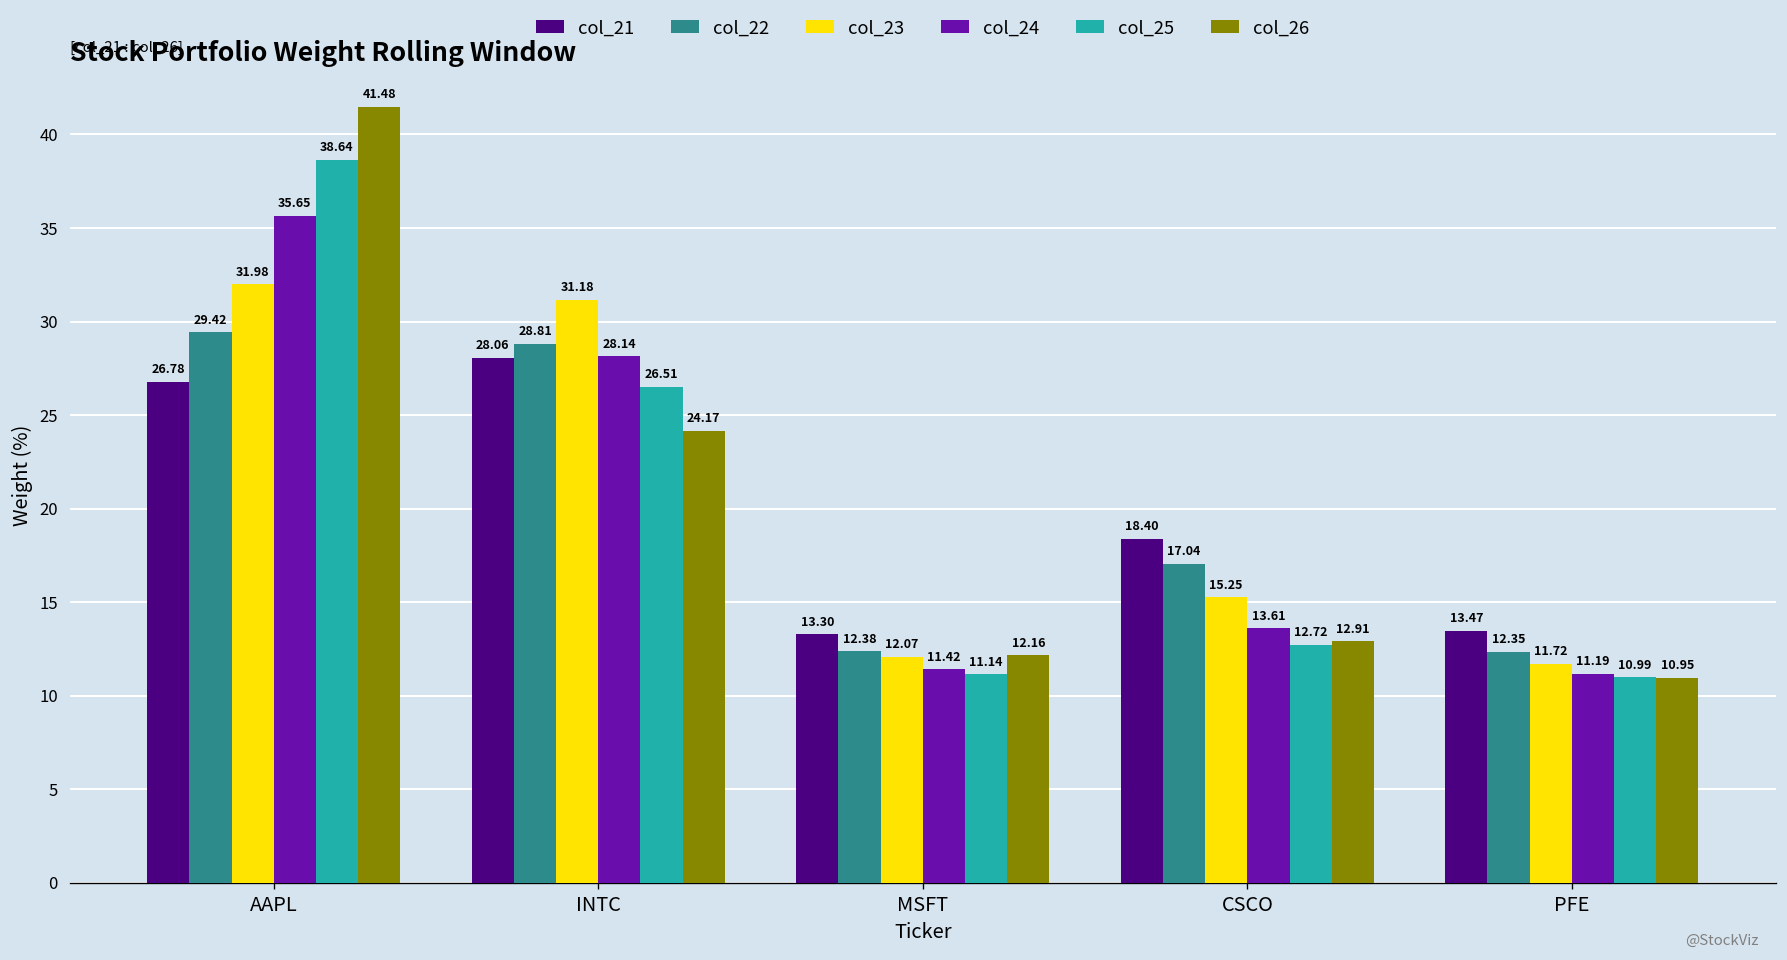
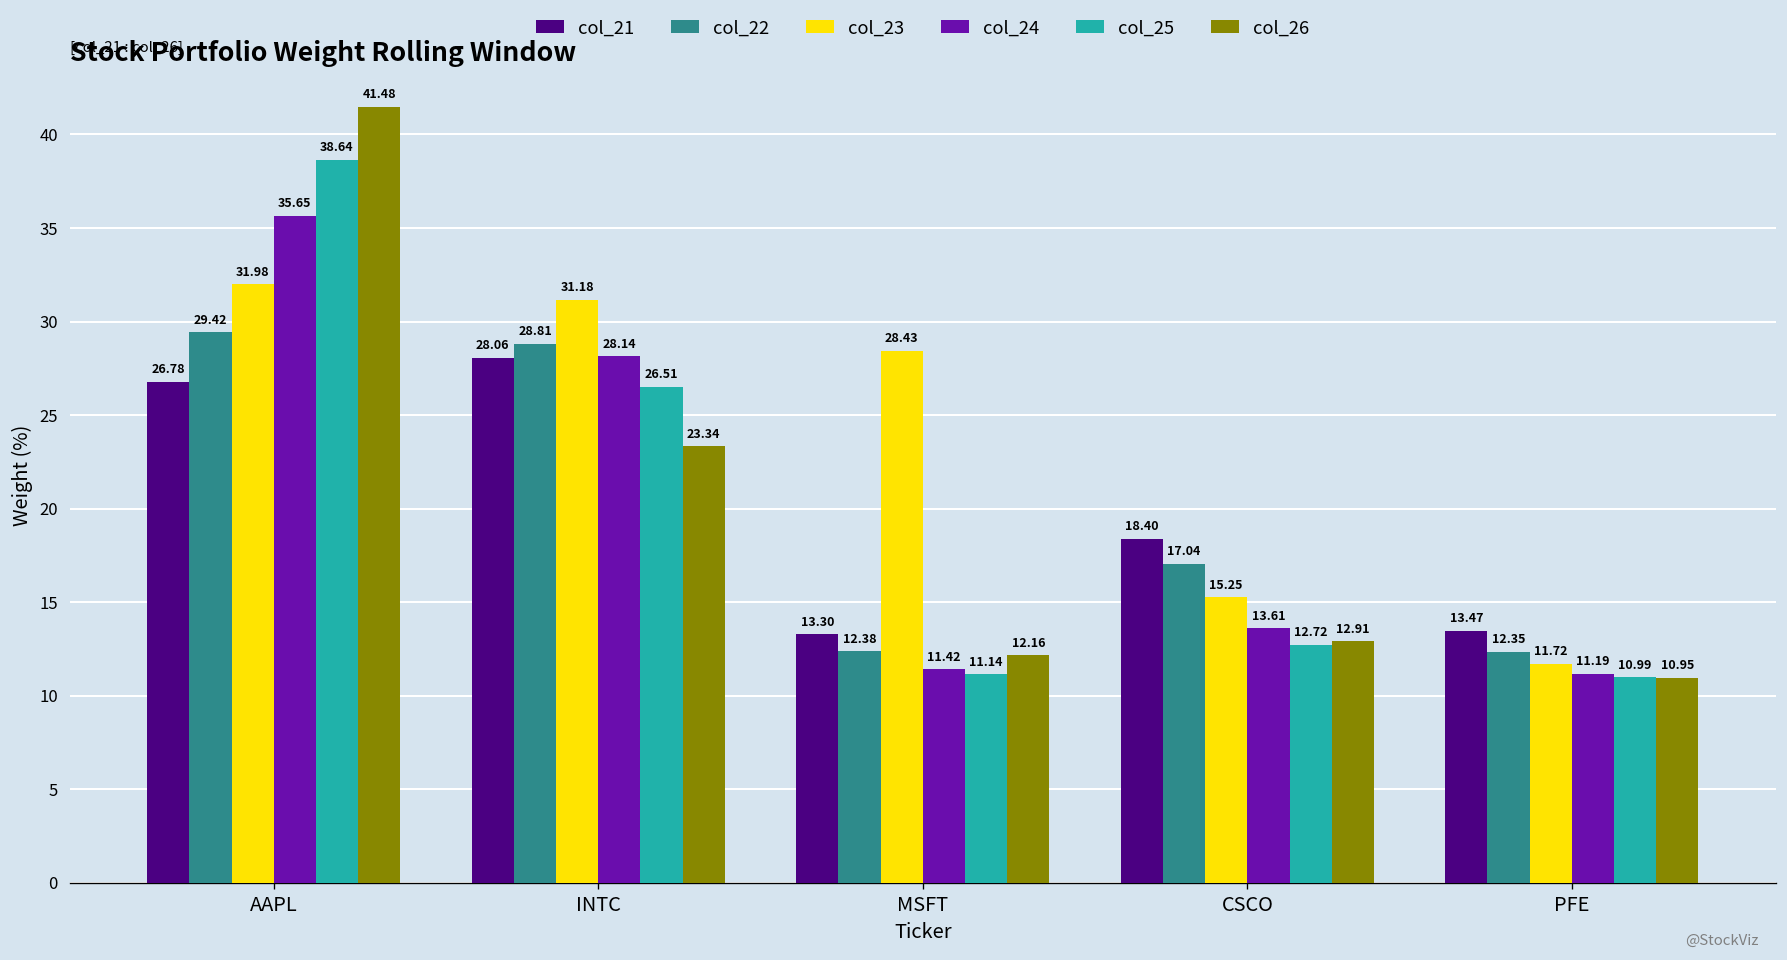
  {
    "col_23": {
      "AAPL": 31.98,
      "INTC": 31.18,
-     "MSFT": 12.07,
+     "MSFT": 28.43,
      "CSCO": 15.25,
      "PFE": 11.72
    },
    "col_26": {
      "AAPL": 41.48,
-     "INTC": 24.17,
+     "INTC": 23.34,
      "MSFT": 12.16,
      "CSCO": 12.91,
      "PFE": 10.95
    }
  }
